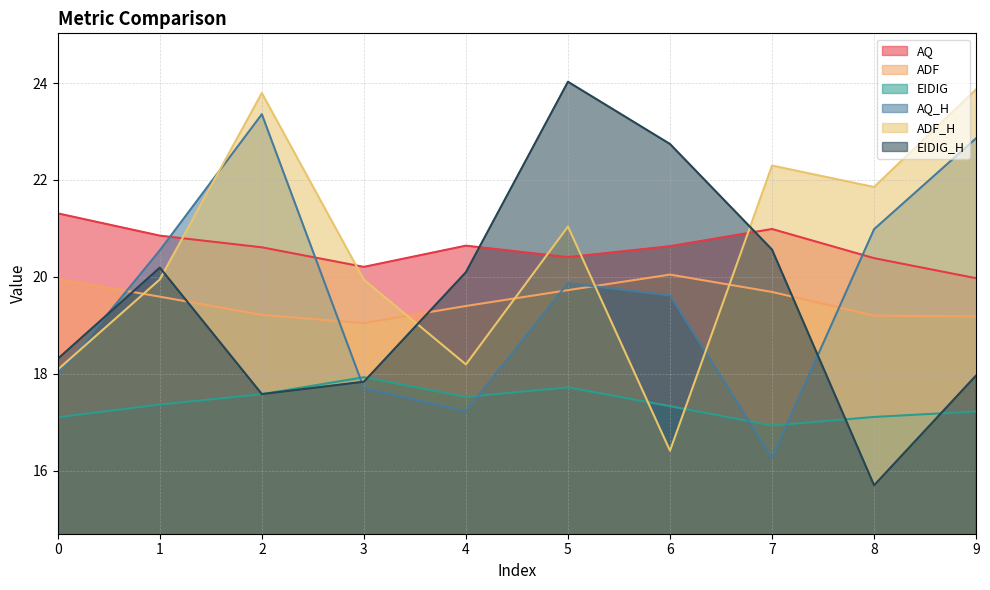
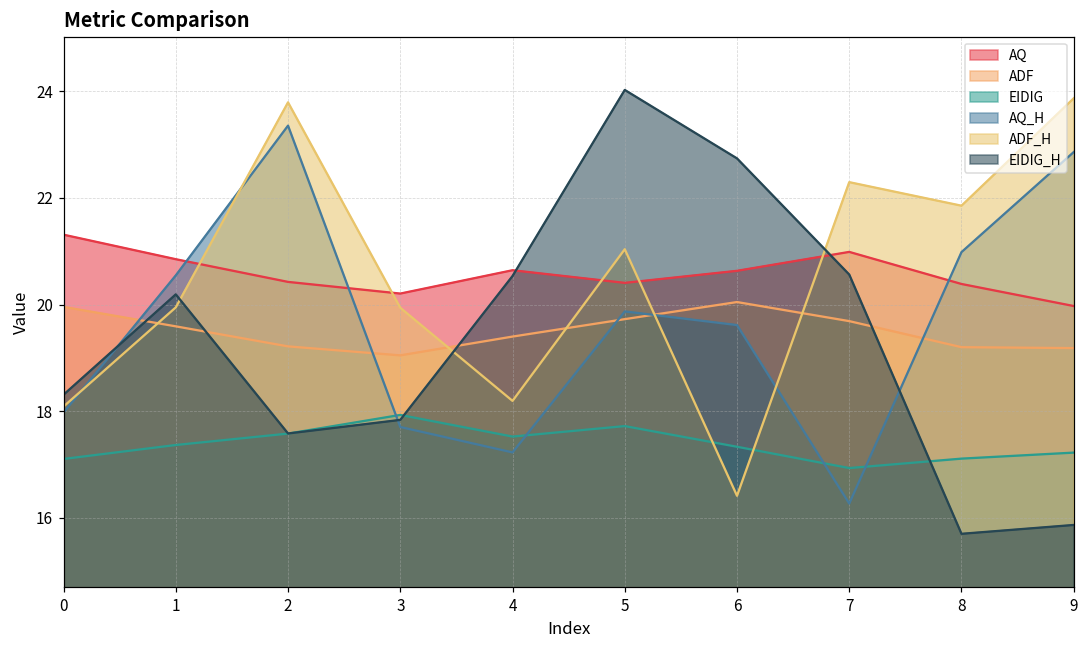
  {
    "AQ": {
      "0": 21.3,
      "1": 20.9,
-     "2": 20.6,
+     "2": 20.4,
      "3": 20.2,
      "4": 20.6,
      "5": 20.4,
      "6": 20.6,
      "7": 21.0,
      "8": 20.4,
      "9": 20.0
    },
    "EIDIG_H": {
      "0": 18.3,
      "1": 20.2,
      "3": 17.8,
-     "4": 20.1,
+     "4": 20.5,
      "5": 24.0,
      "6": 22.7,
      "7": 20.6,
      "8": 15.7,
-     "9": 18.0
+     "9": 15.9
    }
  }
